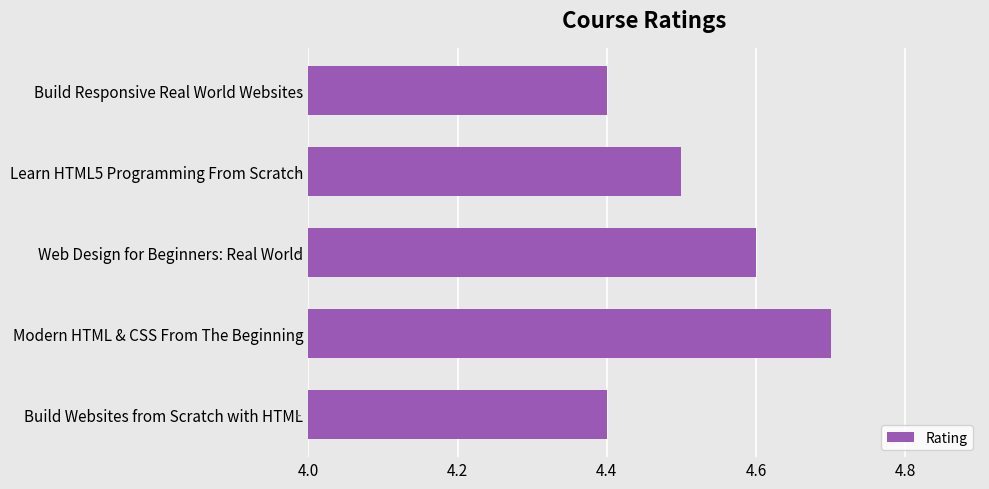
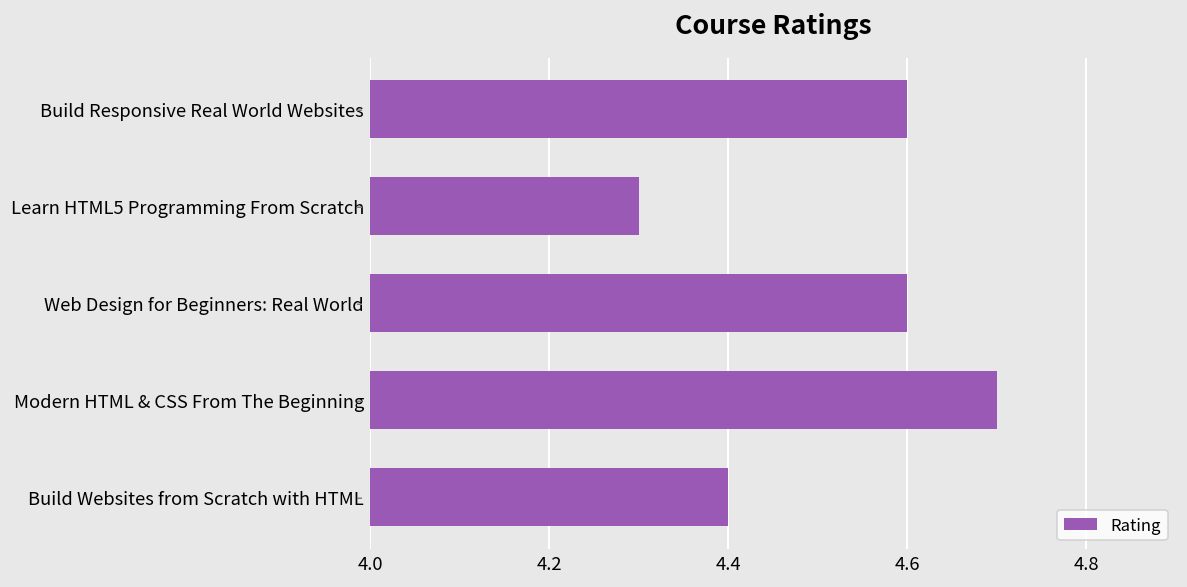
  {
-   "Build Responsive Real World Websites": 4.4,
-   "Learn HTML5 Programming From Scratch": 4.5,
+   "Build Responsive Real World Websites": 4.6,
+   "Learn HTML5 Programming From Scratch": 4.3,
    "Web Design for Beginners: Real World": 4.6,
    "Modern HTML & CSS From The Beginning": 4.7,
    "Build Websites from Scratch with HTML": 4.4
  }
